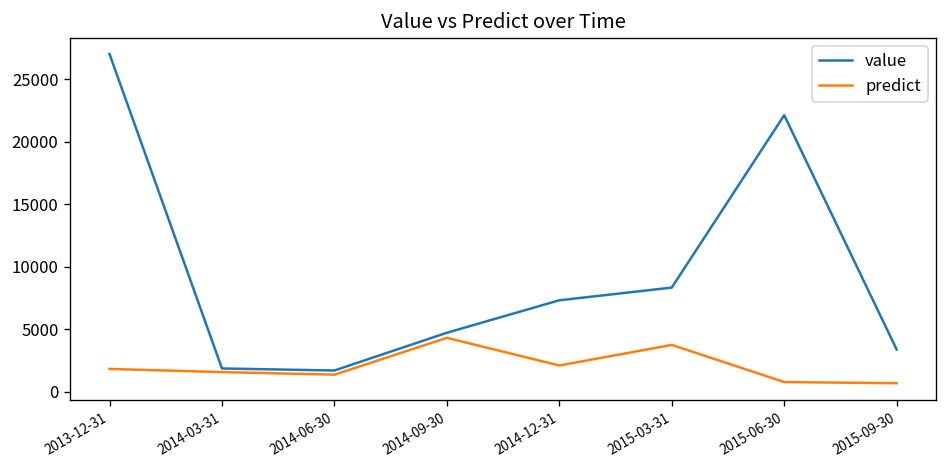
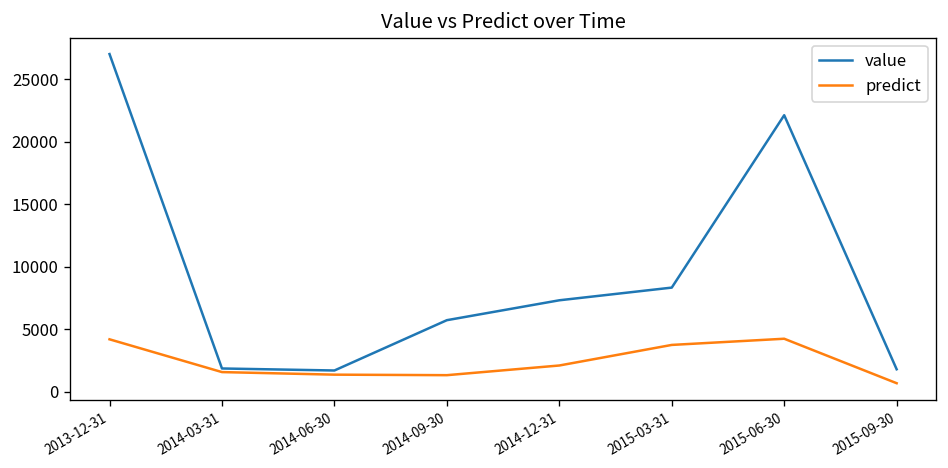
  {
    "value": {
      "2013-12-31": 27000,
      "2014-03-31": 1900,
      "2014-06-30": 1700,
-     "2014-09-30": 4700,
+     "2014-09-30": 5700,
      "2014-12-31": 7300,
      "2015-03-31": 8300,
      "2015-06-30": 22100,
-     "2015-09-30": 3400
+     "2015-09-30": 1800
    },
    "predict": {
-     "2013-12-31": 1800,
+     "2013-12-31": 4200,
      "2014-03-31": 1600,
      "2014-06-30": 1400,
-     "2014-09-30": 4300,
+     "2014-09-30": 1300,
      "2014-12-31": 2100,
      "2015-03-31": 3700,
-     "2015-06-30": 800,
+     "2015-06-30": 4200,
      "2015-09-30": 700
    }
  }
